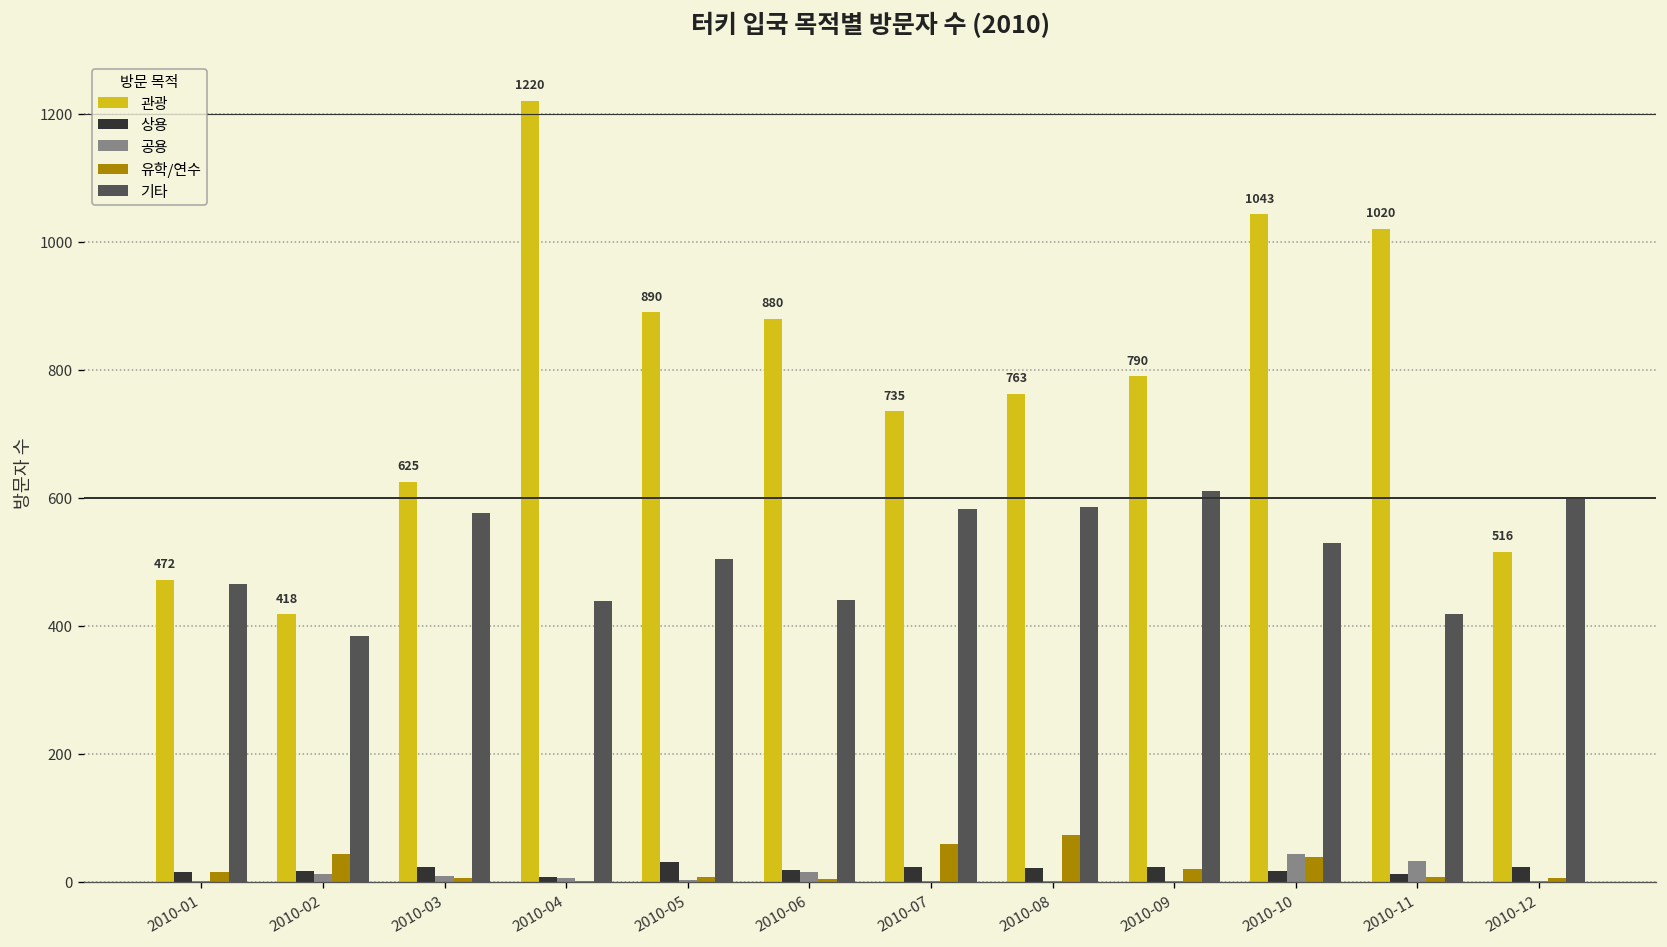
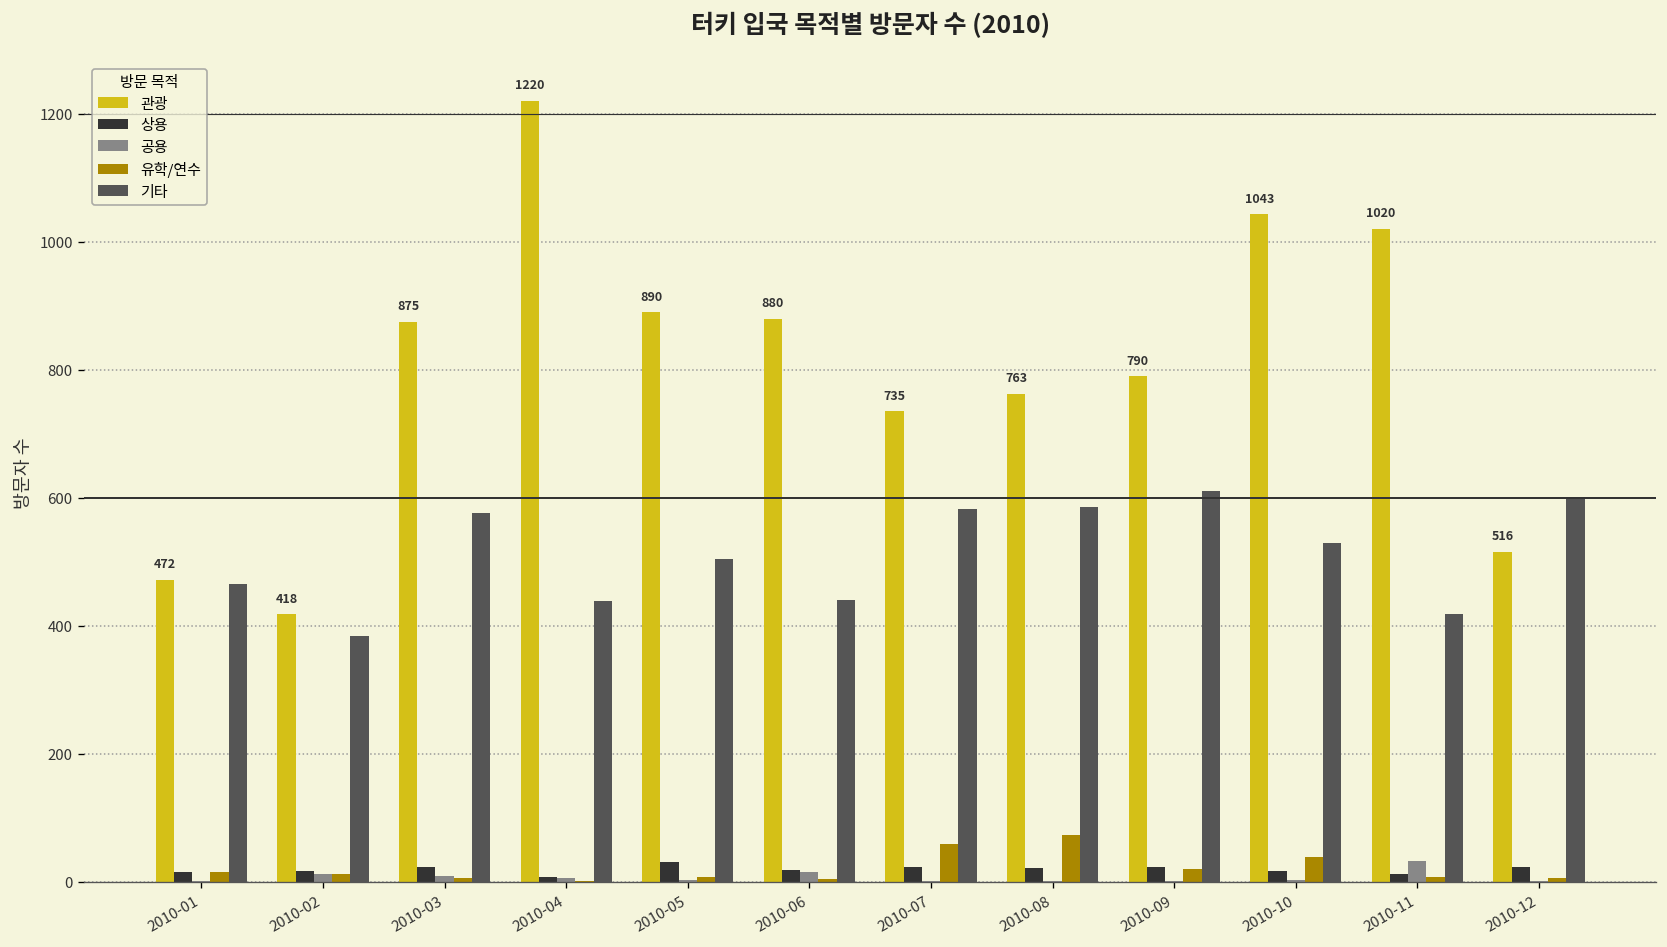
  {
    "관광": {
      "2010-01": 472,
      "2010-02": 418,
-     "2010-03": 625,
+     "2010-03": 875,
      "2010-04": 1220,
      "2010-05": 890,
      "2010-06": 880,
      "2010-07": 735,
      "2010-08": 763,
      "2010-09": 790,
      "2010-10": 1043,
      "2010-11": 1020,
      "2010-12": 516
    },
    "공용": {
      "2010-02": 10,
      "2010-03": 10,
      "2010-04": 10,
      "2010-06": 20,
-     "2010-10": 40,
+     "2010-10": 0,
      "2010-11": 30
    },
    "유학/연수": {
      "2010-01": 20,
-     "2010-02": 40,
+     "2010-02": 10,
      "2010-03": 10,
      "2010-05": 10,
      "2010-07": 60,
      "2010-08": 70,
      "2010-09": 20,
      "2010-10": 40,
      "2010-11": 10,
      "2010-12": 10
    }
  }
